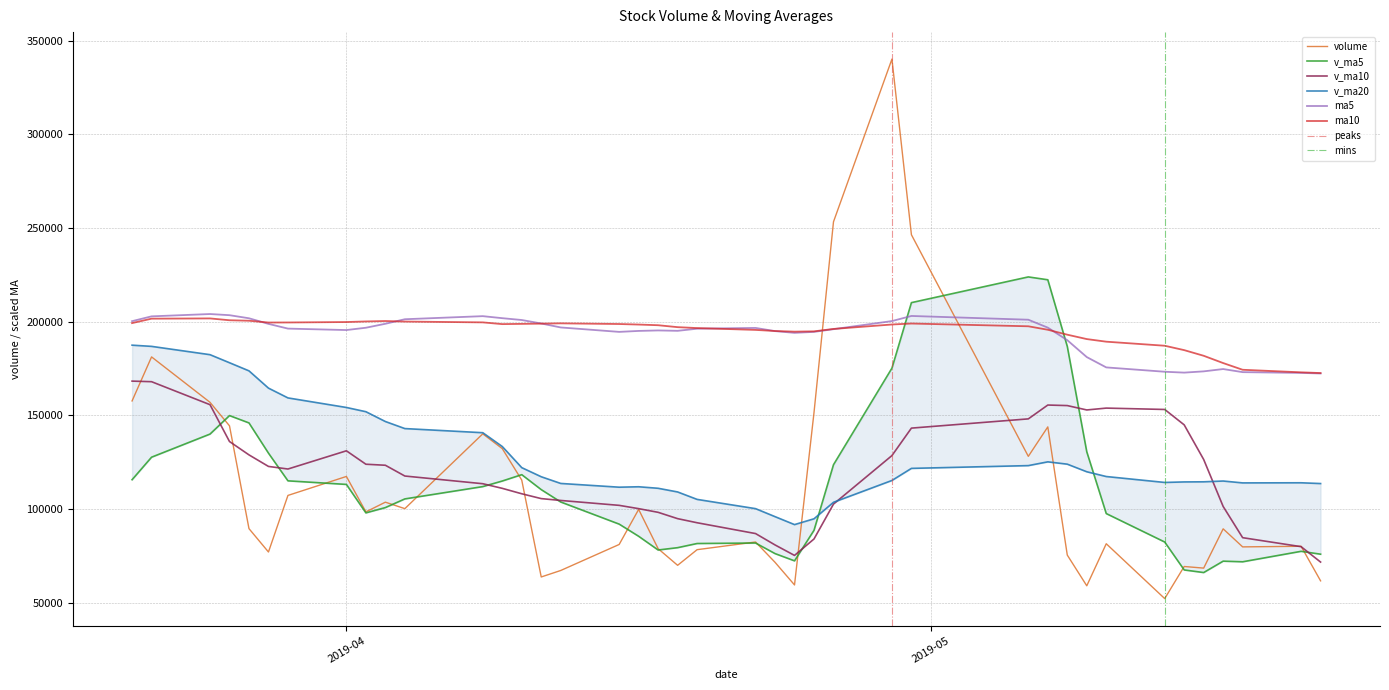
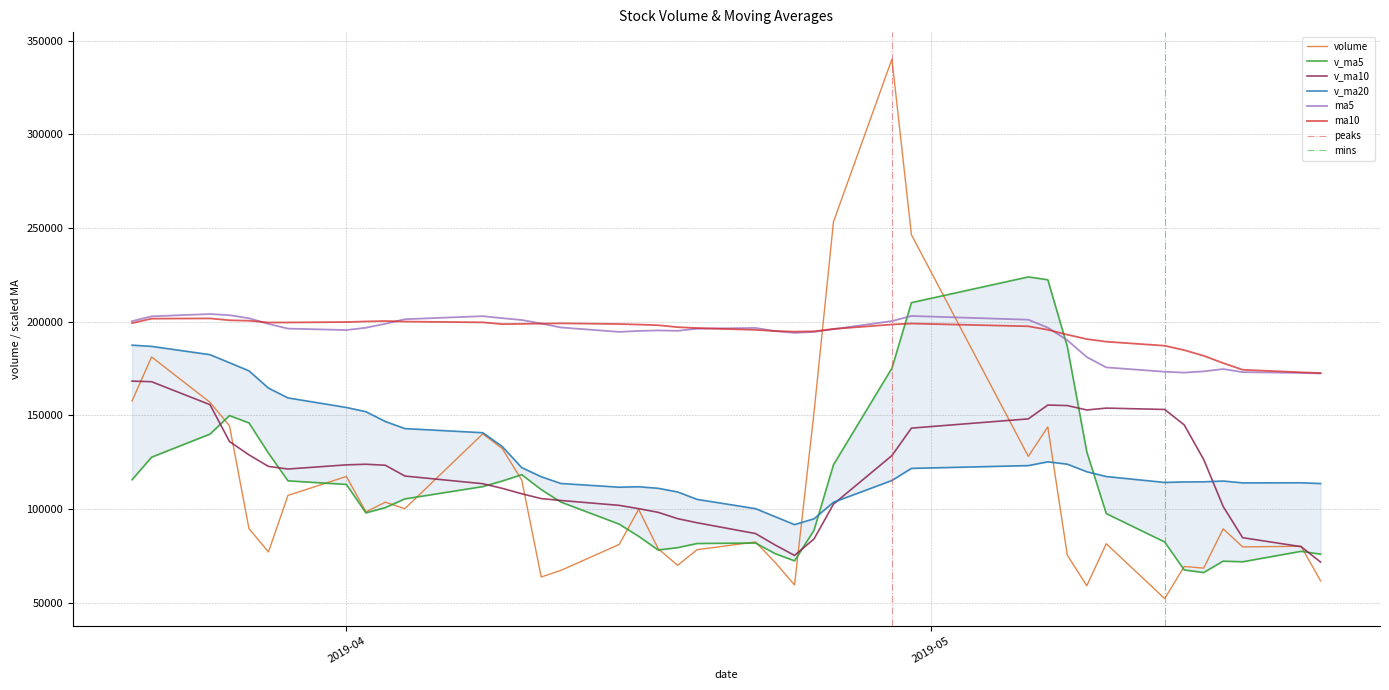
  {
    "volume": {
      "2019-04": 117000
    },
    "v_ma5": {
      "2019-04": 113000
    },
    "v_ma10": {
-     "2019-04": 131000
+     "2019-04": 124000
    },
    "ma5": {
      "2019-04": 196000
    },
    "ma10": {
      "2019-04": 200000
    }
  }
